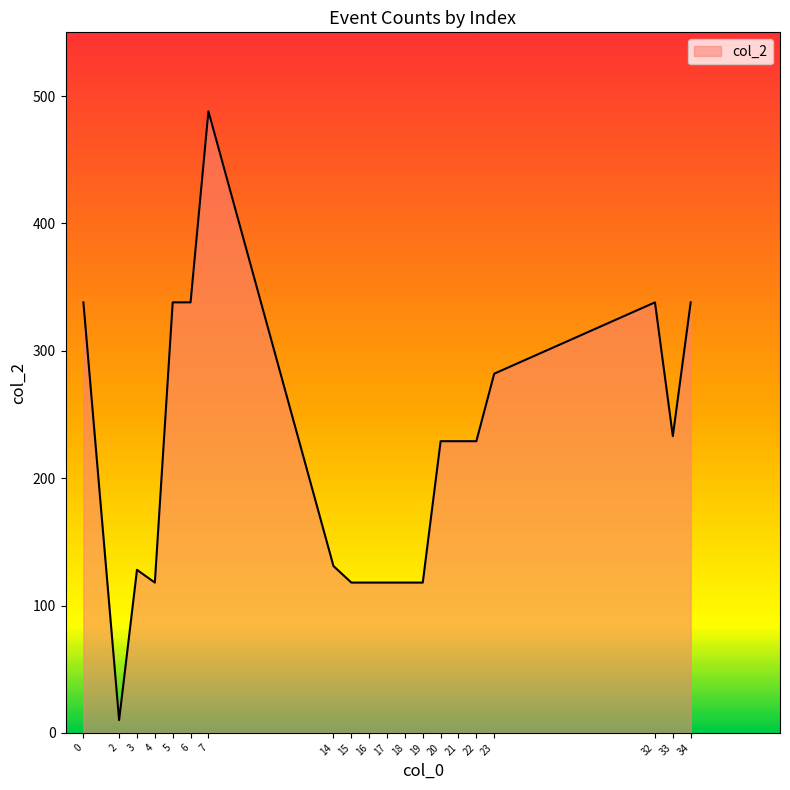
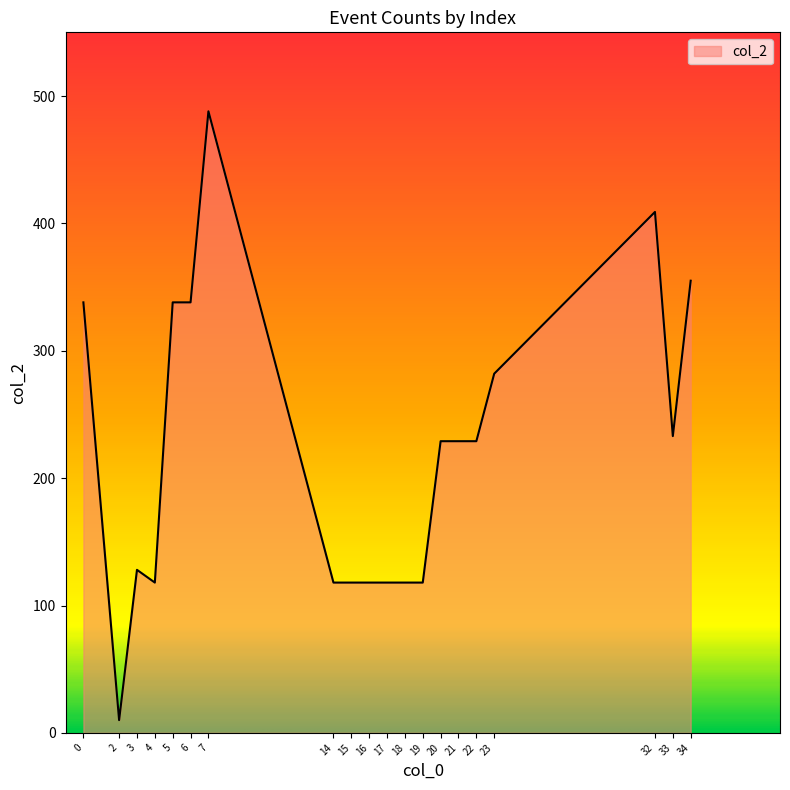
  {
    "0": 338,
    "2": 10,
    "3": 128,
    "4": 118,
    "5": 338,
    "6": 338,
    "7": 488,
-   "14": 131,
+   "14": 118,
    "15": 118,
    "16": 118,
    "17": 118,
    "18": 118,
    "19": 118,
    "20": 229,
    "21": 229,
    "22": 229,
    "23": 282,
-   "32": 338,
+   "32": 409,
    "33": 233,
-   "34": 338
+   "34": 355
  }
